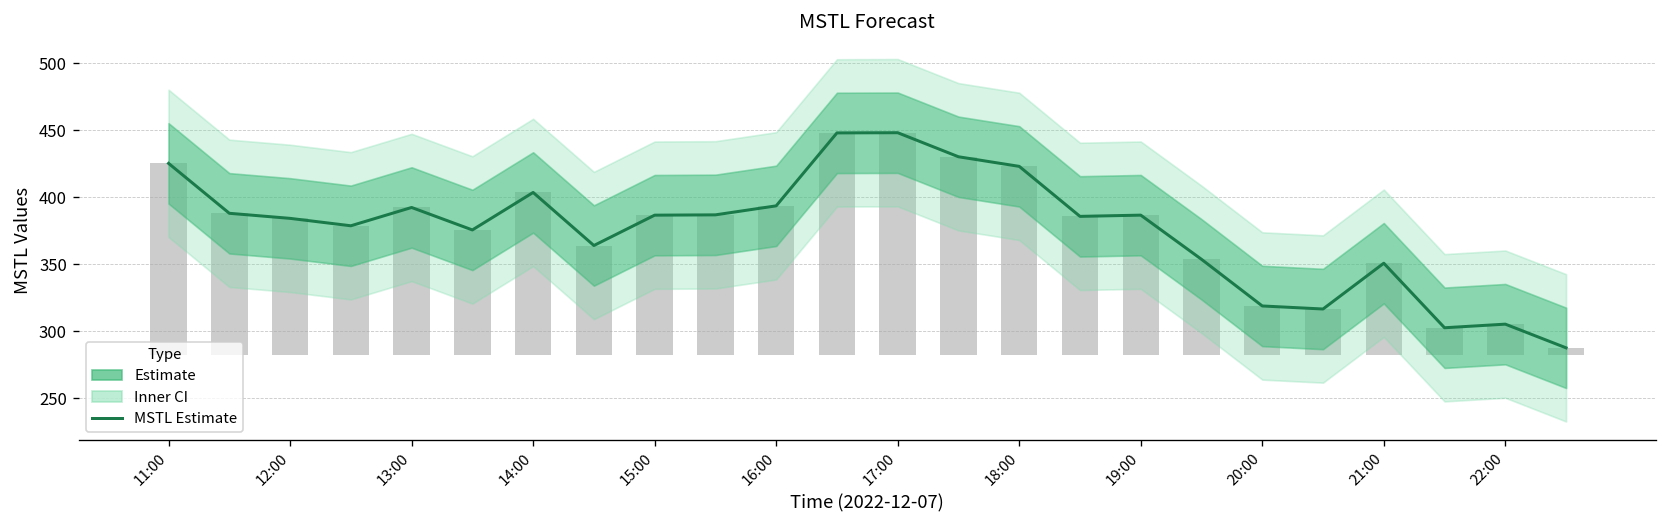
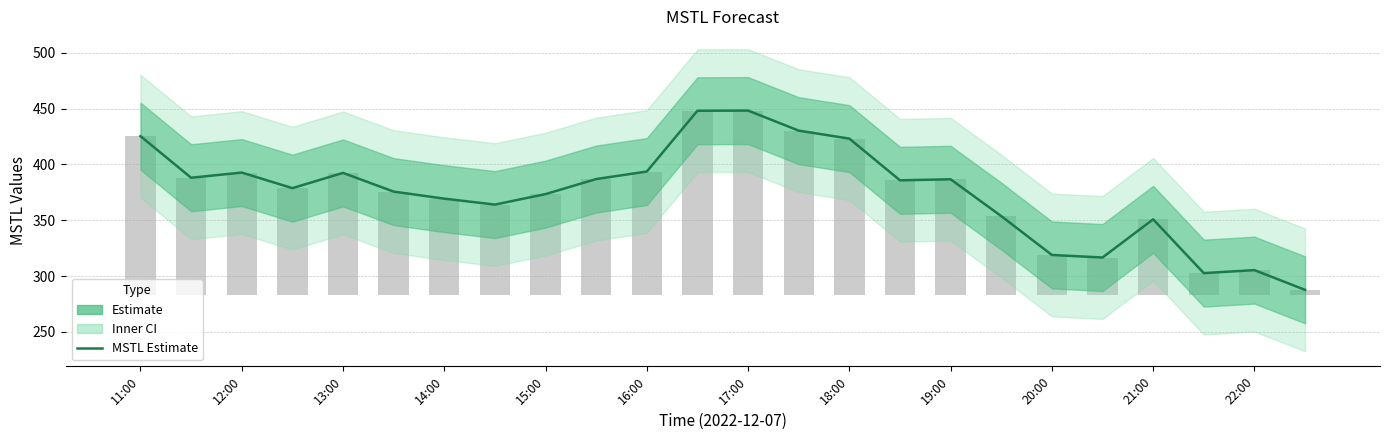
  {
    "MSTL Estimate": {
      "11:00": 425,
-     "12:00": 384,
+     "12:00": 393,
      "13:00": 392,
-     "14:00": 404,
-     "15:00": 387,
+     "14:00": 369,
+     "15:00": 373,
      "16:00": 394,
      "17:00": 448,
      "18:00": 423,
      "19:00": 387,
      "20:00": 319,
      "21:00": 351,
      "22:00": 305
    }
  }
